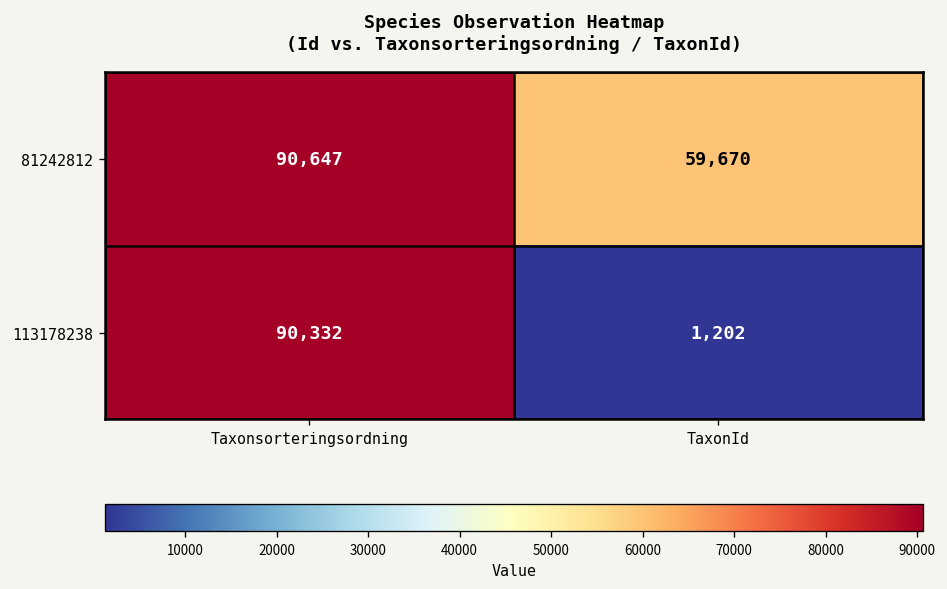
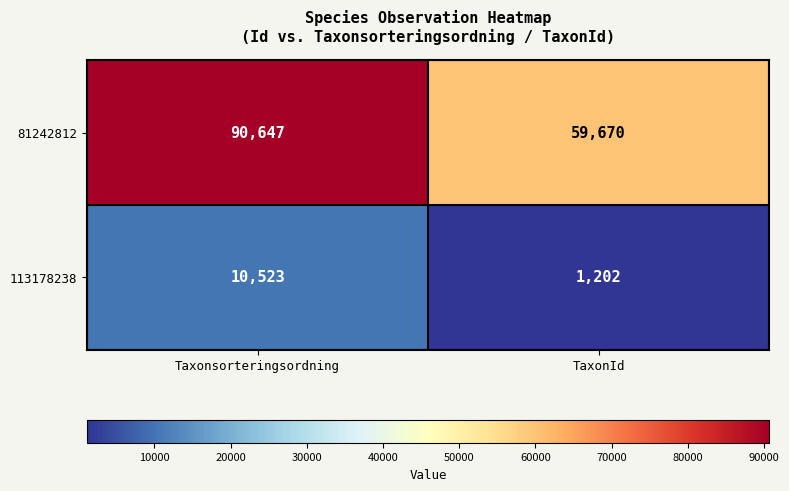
  {
    "81242812": {
      "Taxonsorteringsordning": "90,647",
      "TaxonId": "59,670"
    },
    "113178238": {
-     "Taxonsorteringsordning": "90,332",
+     "Taxonsorteringsordning": "10,523",
      "TaxonId": "1,202"
    }
  }
